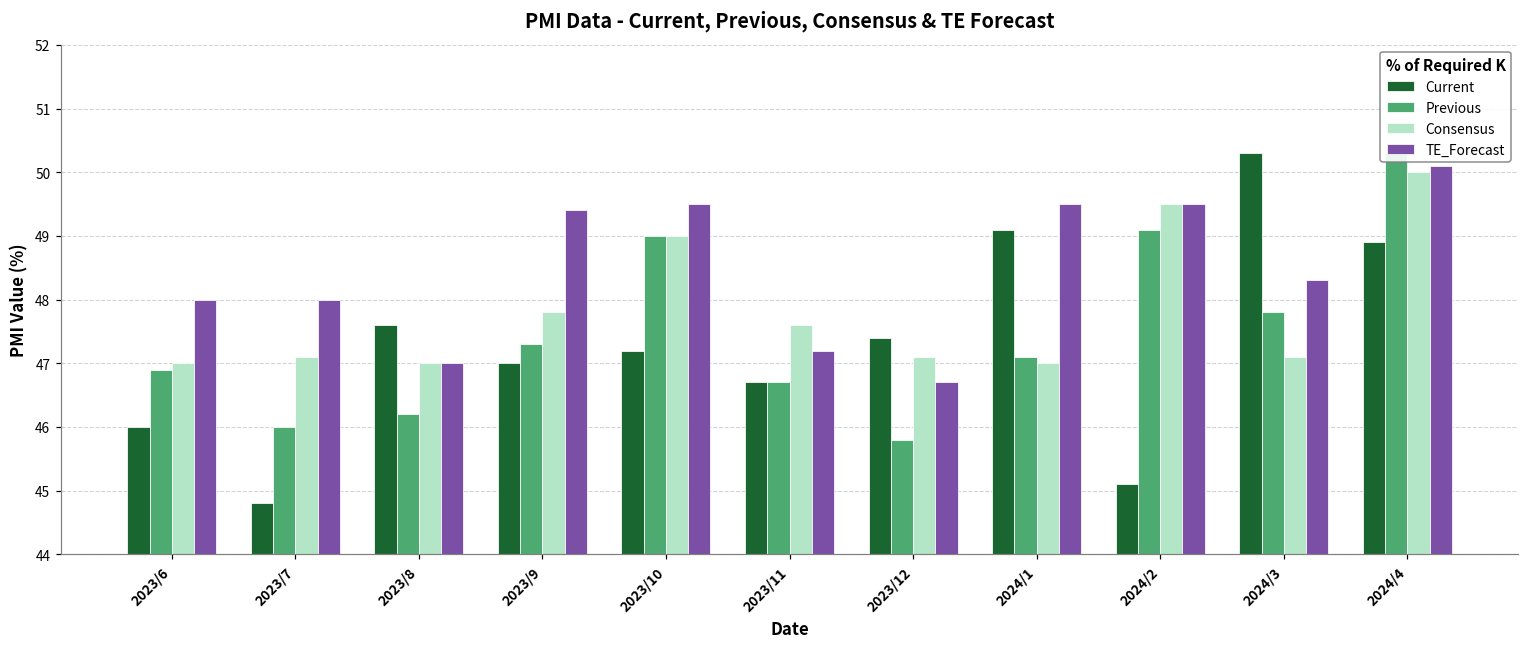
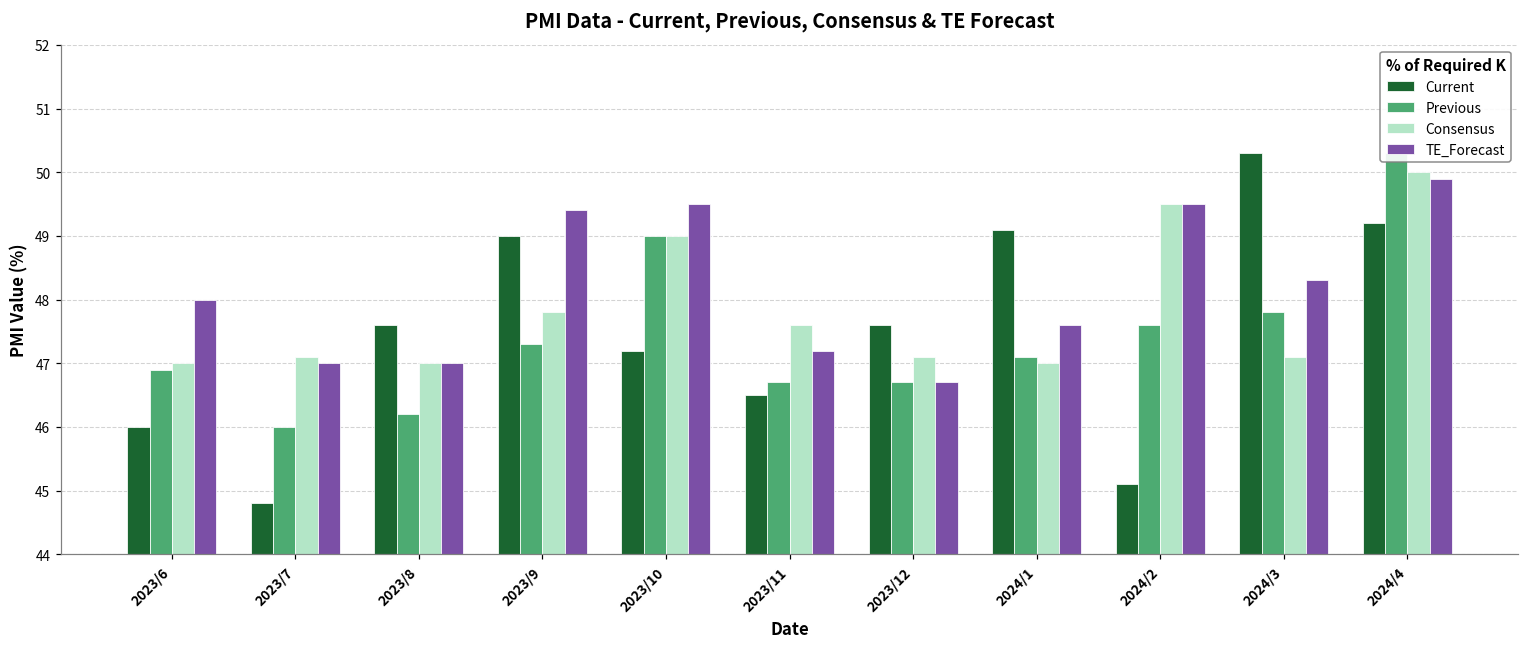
  {
    "Current": {
      "2023/6": 46.0,
      "2023/7": 44.8,
      "2023/8": 47.6,
-     "2023/9": 47,
+     "2023/9": 49,
      "2023/10": 47.2,
-     "2023/11": 46.7,
-     "2023/12": 47.4,
+     "2023/11": 46.5,
+     "2023/12": 47.6,
      "2024/1": 49.1,
      "2024/2": 45.1,
      "2024/3": 50.3,
-     "2024/4": 48.9
+     "2024/4": 49.2
    },
    "Previous": {
      "2023/6": 46.9,
      "2023/7": 46.0,
      "2023/8": 46.2,
      "2023/9": 47.3,
      "2023/10": 49.0,
      "2023/11": 46.7,
-     "2023/12": 45.8,
+     "2023/12": 46.7,
      "2024/1": 47.1,
-     "2024/2": 49.1,
+     "2024/2": 47.6,
      "2024/3": 47.8
    },
    "Consensus": {
      "2023/6": 47.0,
      "2023/7": 47.1,
      "2023/8": 47.0,
      "2023/9": 47.8,
      "2023/10": 49.0,
      "2023/11": 47.6,
      "2023/12": 47.1,
      "2024/1": 47.0,
      "2024/2": 49.5,
      "2024/3": 47.1,
      "2024/4": 50.0
    },
    "TE_Forecast": {
      "2023/6": 48.0,
-     "2023/7": 48,
+     "2023/7": 47,
      "2023/8": 47.0,
      "2023/9": 49.4,
      "2023/10": 49.5,
      "2023/11": 47.2,
      "2023/12": 46.7,
-     "2024/1": 49.5,
+     "2024/1": 47.6,
      "2024/2": 49.5,
      "2024/3": 48.3,
-     "2024/4": 50.1
+     "2024/4": 49.9
    }
  }
